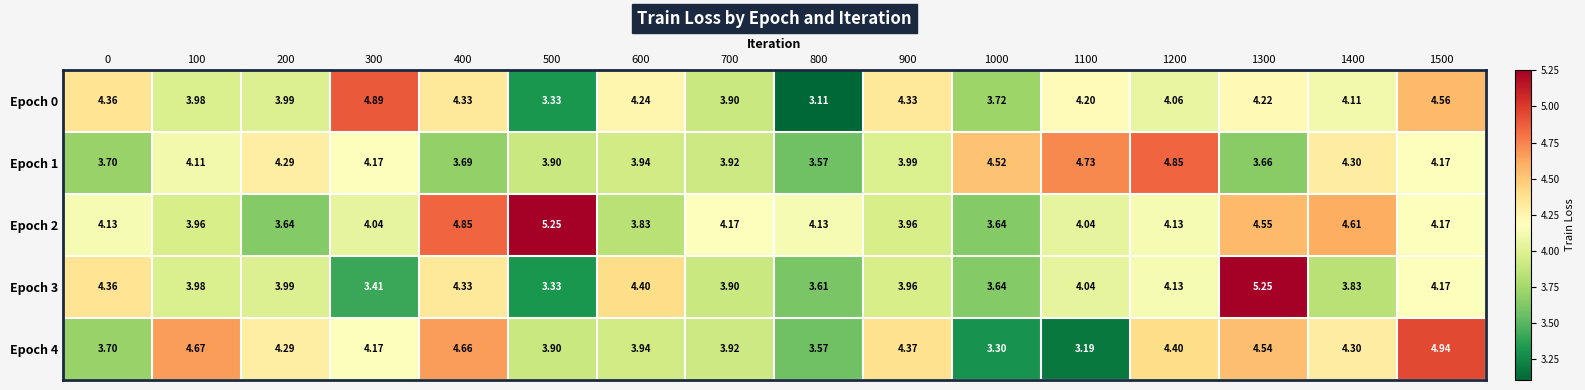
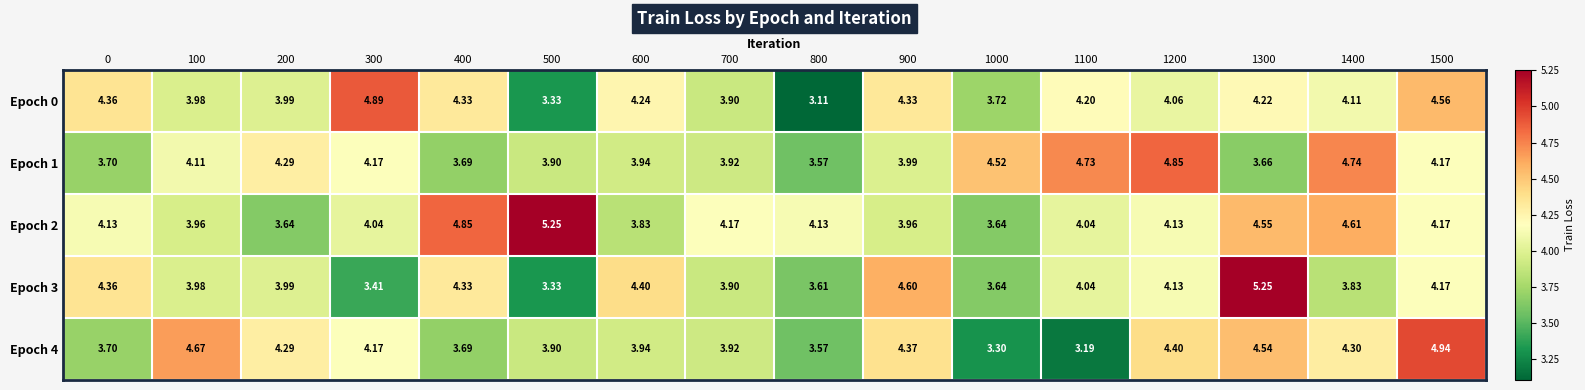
  {
    "Epoch 0": {
      "0": 4.36,
      "100": 3.98,
      "200": 3.99,
      "300": 4.89,
      "400": 4.33,
      "500": 3.33,
      "600": 4.24,
      "700": 3.90,
      "800": 3.11,
      "900": 4.33,
      "1000": 3.72,
      "1100": 4.20,
      "1200": 4.06,
      "1300": 4.22,
      "1400": 4.11,
      "1500": 4.56
    },
    "Epoch 1": {
      "0": 3.70,
      "100": 4.11,
      "200": 4.29,
      "300": 4.17,
      "400": 3.69,
      "500": 3.90,
      "600": 3.94,
      "700": 3.92,
      "800": 3.57,
      "900": 3.99,
      "1000": 4.52,
      "1100": 4.73,
      "1200": 4.85,
      "1300": 3.66,
-     "1400": 4.30,
+     "1400": 4.74,
      "1500": 4.17
    },
    "Epoch 2": {
      "0": 4.13,
      "100": 3.96,
      "200": 3.64,
      "300": 4.04,
      "400": 4.85,
      "500": 5.25,
      "600": 3.83,
      "700": 4.17,
      "800": 4.13,
      "900": 3.96,
      "1000": 3.64,
      "1100": 4.04,
      "1200": 4.13,
      "1300": 4.55,
      "1400": 4.61,
      "1500": 4.17
    },
    "Epoch 3": {
      "0": 4.36,
      "100": 3.98,
      "200": 3.99,
      "300": 3.41,
      "400": 4.33,
      "500": 3.33,
      "600": 4.40,
      "700": 3.90,
      "800": 3.61,
-     "900": 3.96,
+     "900": 4.60,
      "1000": 3.64,
      "1100": 4.04,
      "1200": 4.13,
      "1300": 5.25,
      "1400": 3.83,
      "1500": 4.17
    },
    "Epoch 4": {
      "0": 3.70,
      "100": 4.67,
      "200": 4.29,
      "300": 4.17,
-     "400": 4.66,
+     "400": 3.69,
      "500": 3.90,
      "600": 3.94,
      "700": 3.92,
      "800": 3.57,
      "900": 4.37,
      "1000": 3.30,
      "1100": 3.19,
      "1200": 4.40,
      "1300": 4.54,
      "1400": 4.30,
      "1500": 4.94
    }
  }
